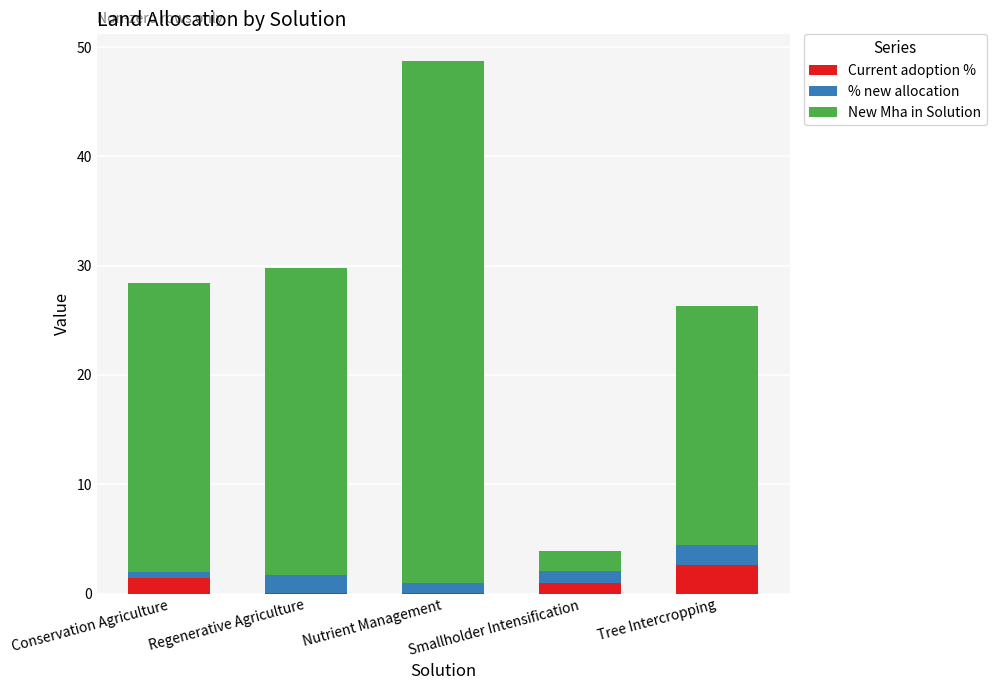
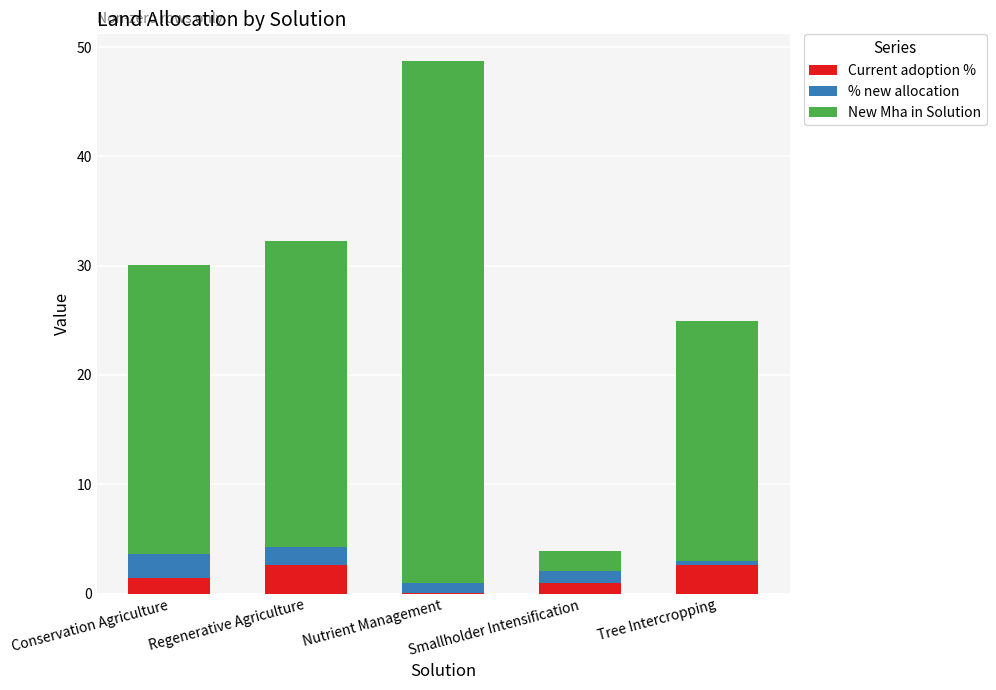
  {
    "Current adoption %": {
      "Conservation Agriculture": 1.4,
-     "Regenerative Agriculture": 0.0,
+     "Regenerative Agriculture": 2.6,
      "Smallholder Intensification": 0.9,
      "Tree Intercropping": 2.6
    },
    "% new allocation": {
-     "Conservation Agriculture": 0.5,
+     "Conservation Agriculture": 2.2,
      "Regenerative Agriculture": 1.7,
      "Nutrient Management": 0.9,
      "Smallholder Intensification": 1.2,
-     "Tree Intercropping": 1.8
+     "Tree Intercropping": 0.4
    },
    "New Mha in Solution": {
      "Conservation Agriculture": 26.5,
      "Regenerative Agriculture": 28.1,
      "Nutrient Management": 47.8,
      "Smallholder Intensification": 1.8,
      "Tree Intercropping": 21.9
    }
  }
